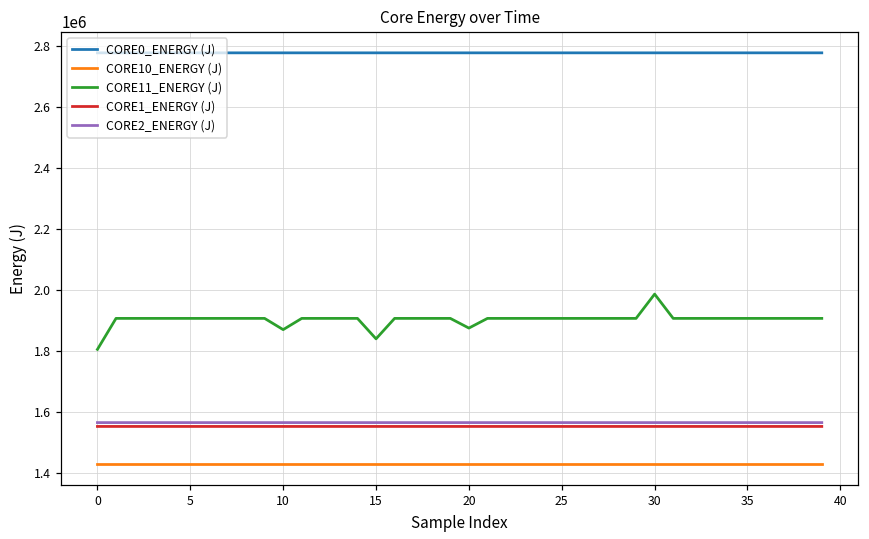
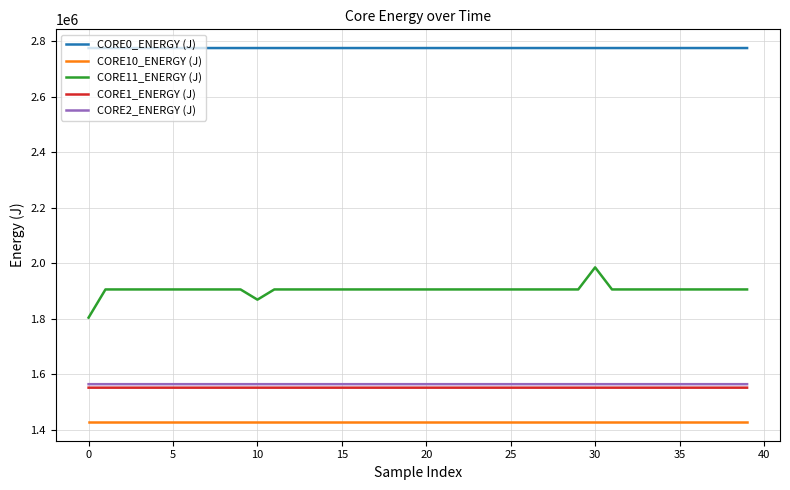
  {
    "CORE0_ENERGY (J)": {
      "10": 2780000,
      "15": 2780000,
      "20": 2780000,
      "25": 2780000,
      "30": 2780000,
      "35": 2780000
    },
    "CORE10_ENERGY (J)": {
      "0": 1430000,
      "5": 1430000,
      "10": 1430000,
      "15": 1430000,
      "20": 1430000,
      "25": 1430000,
      "30": 1430000,
      "35": 1430000
    },
    "CORE11_ENERGY (J)": {
      "0": 1800000,
      "5": 1910000,
      "10": 1870000,
-     "15": 1840000,
-     "20": 1870000,
+     "15": 1910000,
+     "20": 1910000,
      "25": 1910000,
      "30": 1990000,
      "35": 1910000
    },
    "CORE1_ENERGY (J)": {
      "0": 1550000,
      "5": 1550000,
      "10": 1550000,
      "15": 1550000,
      "20": 1550000,
      "25": 1550000,
      "30": 1550000,
      "35": 1550000
    },
    "CORE2_ENERGY (J)": {
      "0": 1570000,
      "5": 1570000,
      "10": 1570000,
      "15": 1570000,
      "20": 1570000,
      "25": 1570000,
      "30": 1570000,
      "35": 1570000
    }
  }
